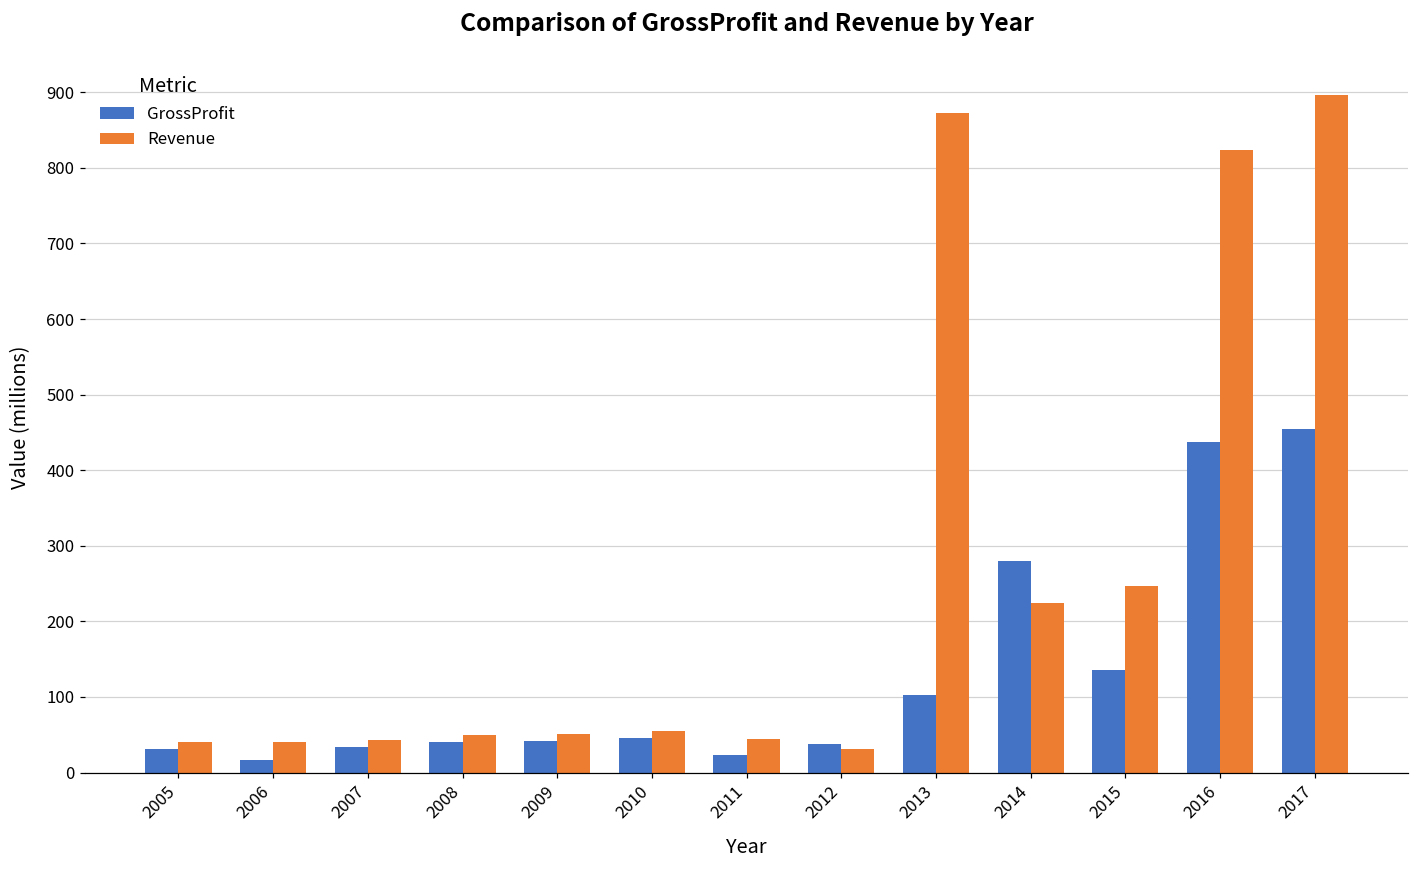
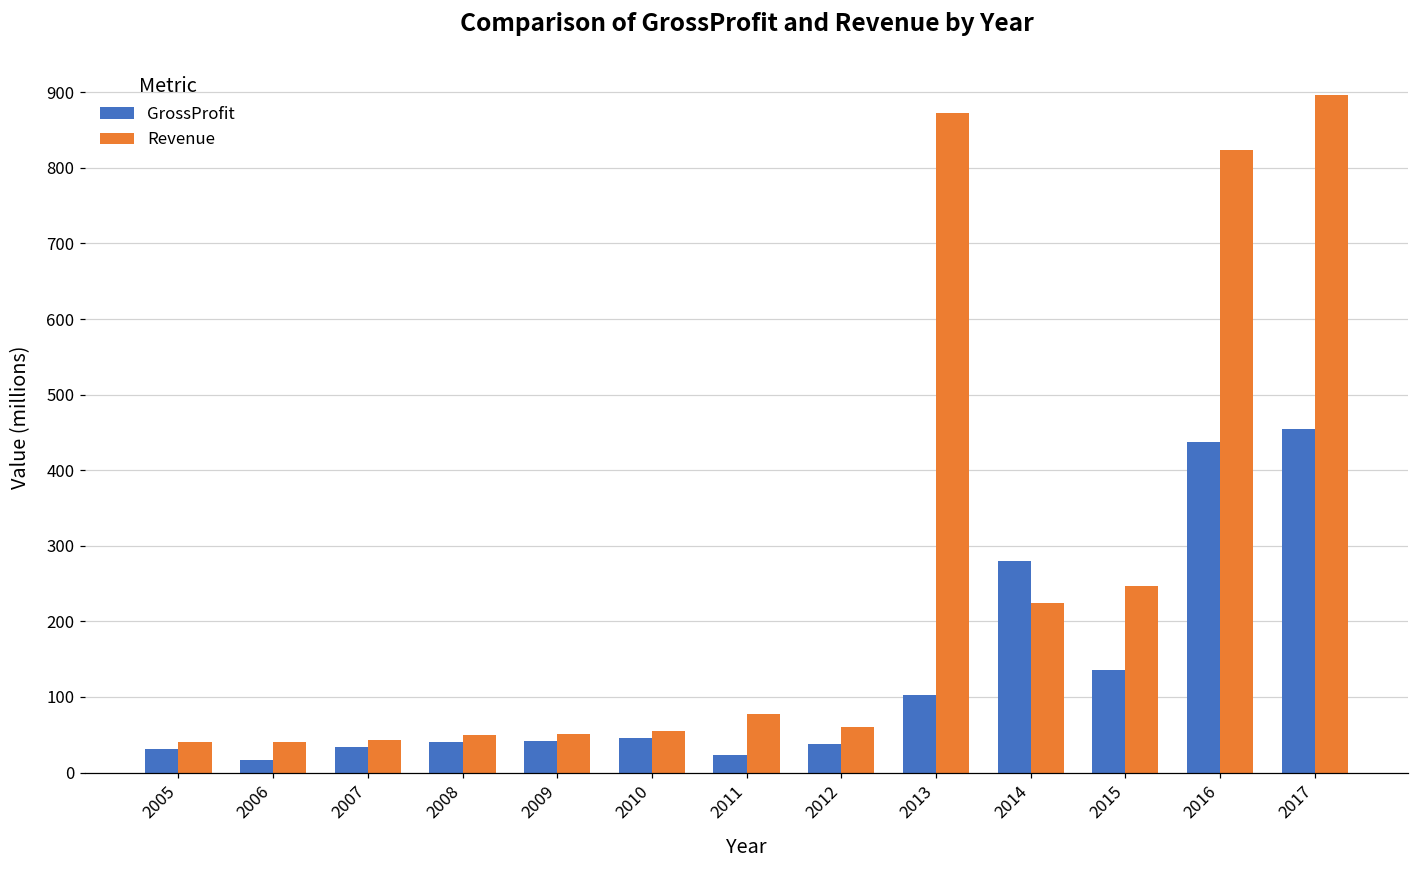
  {
    "GrossProfit": {
      "2005": 30,
      "2006": 20,
      "2007": 30,
      "2008": 40,
      "2009": 40,
      "2010": 50,
      "2011": 20,
      "2012": 40,
      "2013": 100,
      "2014": 280,
      "2015": 140,
      "2016": 440,
      "2017": 450
    },
    "Revenue": {
      "2005": 40,
      "2006": 40,
      "2007": 40,
      "2008": 50,
      "2009": 50,
      "2010": 50,
-     "2011": 40,
-     "2012": 30,
+     "2011": 80,
+     "2012": 60,
      "2013": 870,
      "2014": 220,
      "2015": 250,
      "2016": 820,
      "2017": 900
    }
  }
